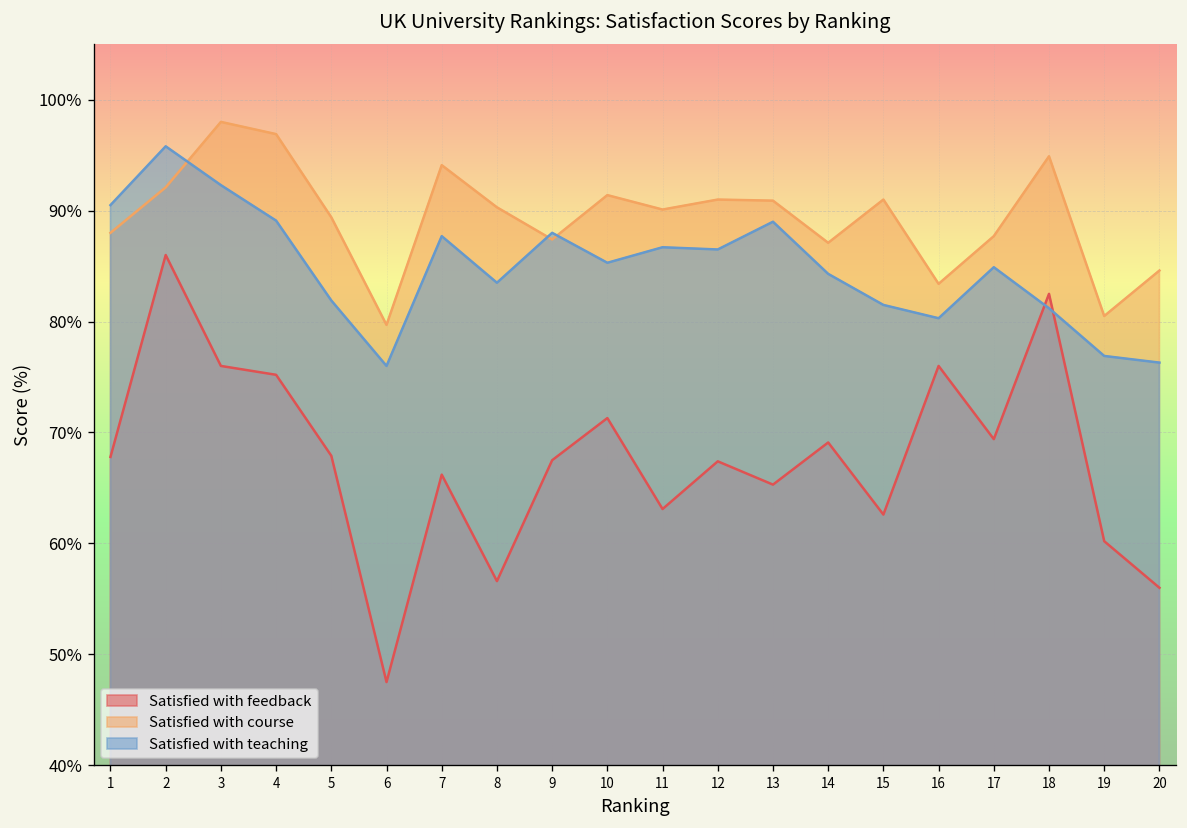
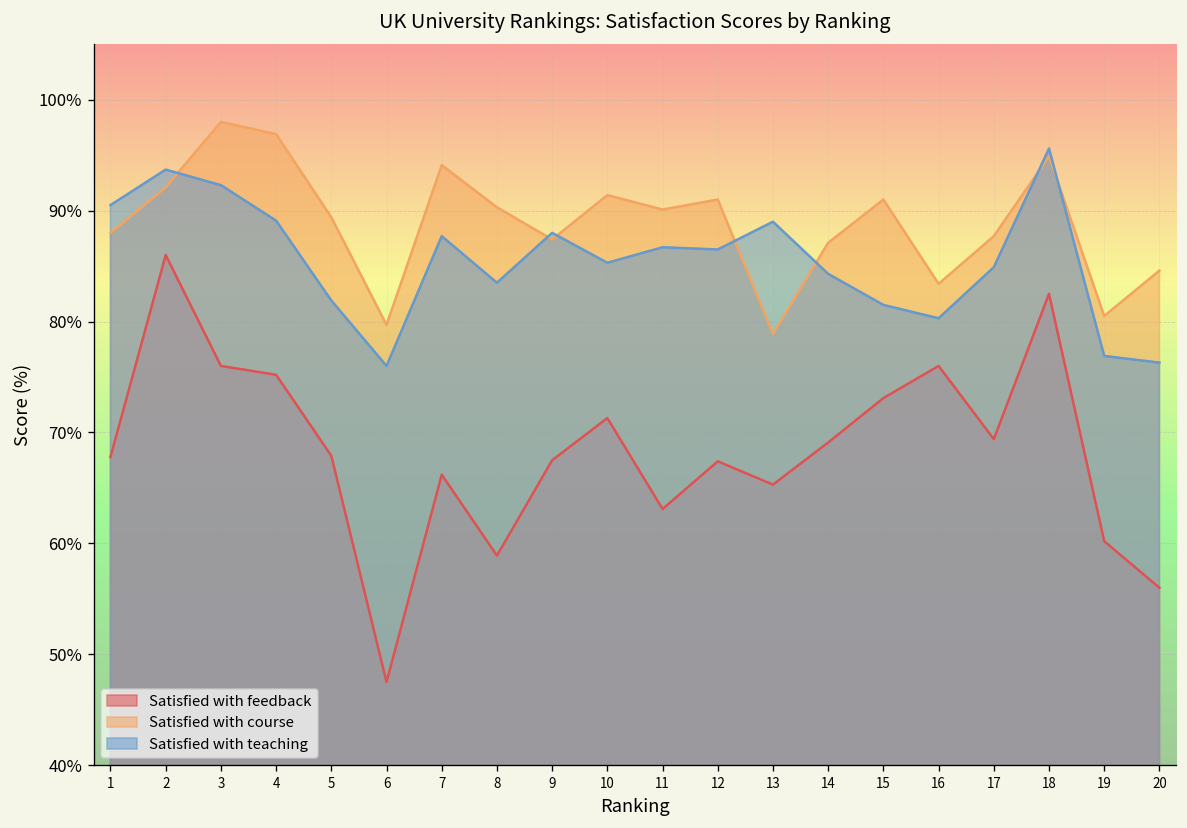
  {
    "Satisfied with feedback": {
      "1": "68%",
      "2": "86%",
      "3": "76%",
      "4": "75%",
      "5": "68%",
      "6": "48%",
      "7": "66%",
-     "8": "57%",
+     "8": "59%",
      "9": "68%",
      "10": "71%",
      "11": "63%",
      "12": "67%",
      "13": "65%",
      "14": "69%",
-     "15": "63%",
+     "15": "73%",
      "16": "76%",
      "17": "69%",
      "18": "83%",
      "19": "60%",
      "20": "56%"
    },
    "Satisfied with course": {
      "1": "88%",
      "2": "92%",
      "3": "98%",
      "4": "97%",
      "5": "89%",
      "6": "80%",
      "7": "94%",
      "8": "90%",
      "9": "87%",
      "10": "91%",
      "11": "90%",
      "12": "91%",
-     "13": "91%",
+     "13": "79%",
      "14": "87%",
      "15": "91%",
      "16": "83%",
      "17": "88%",
      "18": "95%",
      "19": "81%",
      "20": "85%"
    },
    "Satisfied with teaching": {
      "1": "91%",
-     "2": "96%",
+     "2": "94%",
      "3": "92%",
      "4": "89%",
      "5": "82%",
      "6": "76%",
      "7": "88%",
      "8": "84%",
      "9": "88%",
      "10": "85%",
      "11": "87%",
      "12": "87%",
      "13": "89%",
      "14": "84%",
      "15": "82%",
      "16": "80%",
      "17": "85%",
-     "18": "81%",
+     "18": "96%",
      "19": "77%",
      "20": "76%"
    }
  }
